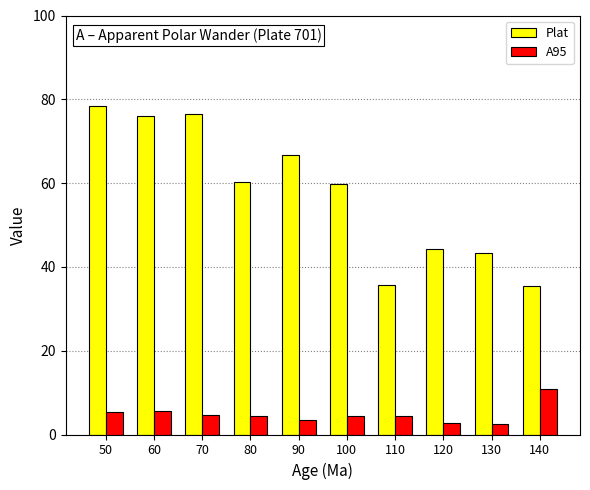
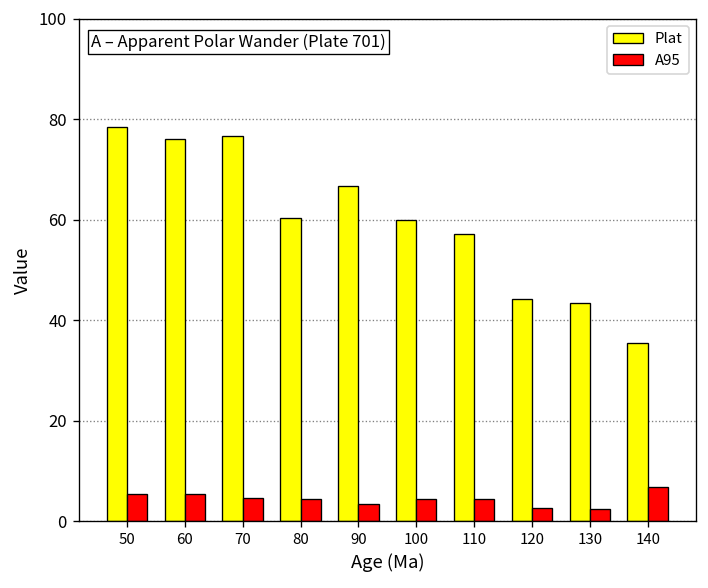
  {
    "Plat": {
      "50": 78,
      "60": 76,
      "70": 77,
      "80": 60,
      "90": 67,
      "100": 60,
-     "110": 36,
+     "110": 57,
      "120": 44,
      "130": 43,
      "140": 35
    },
    "A95": {
      "50": 5,
      "60": 6,
      "70": 5,
      "80": 5,
      "90": 3,
      "100": 4,
      "110": 5,
      "120": 3,
      "130": 2,
-     "140": 11
+     "140": 7
    }
  }
